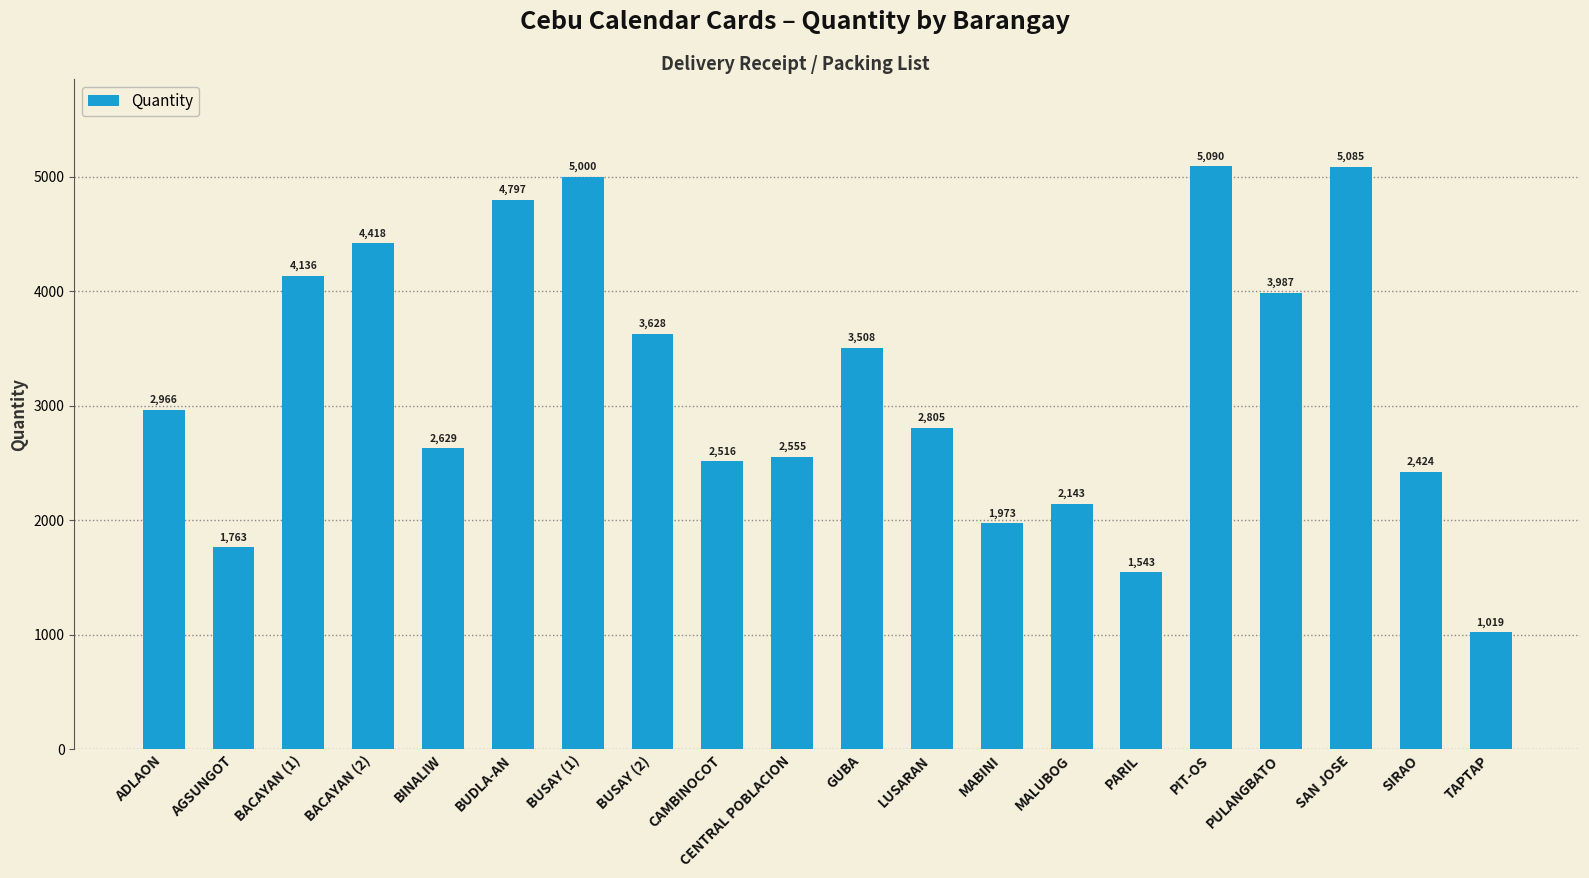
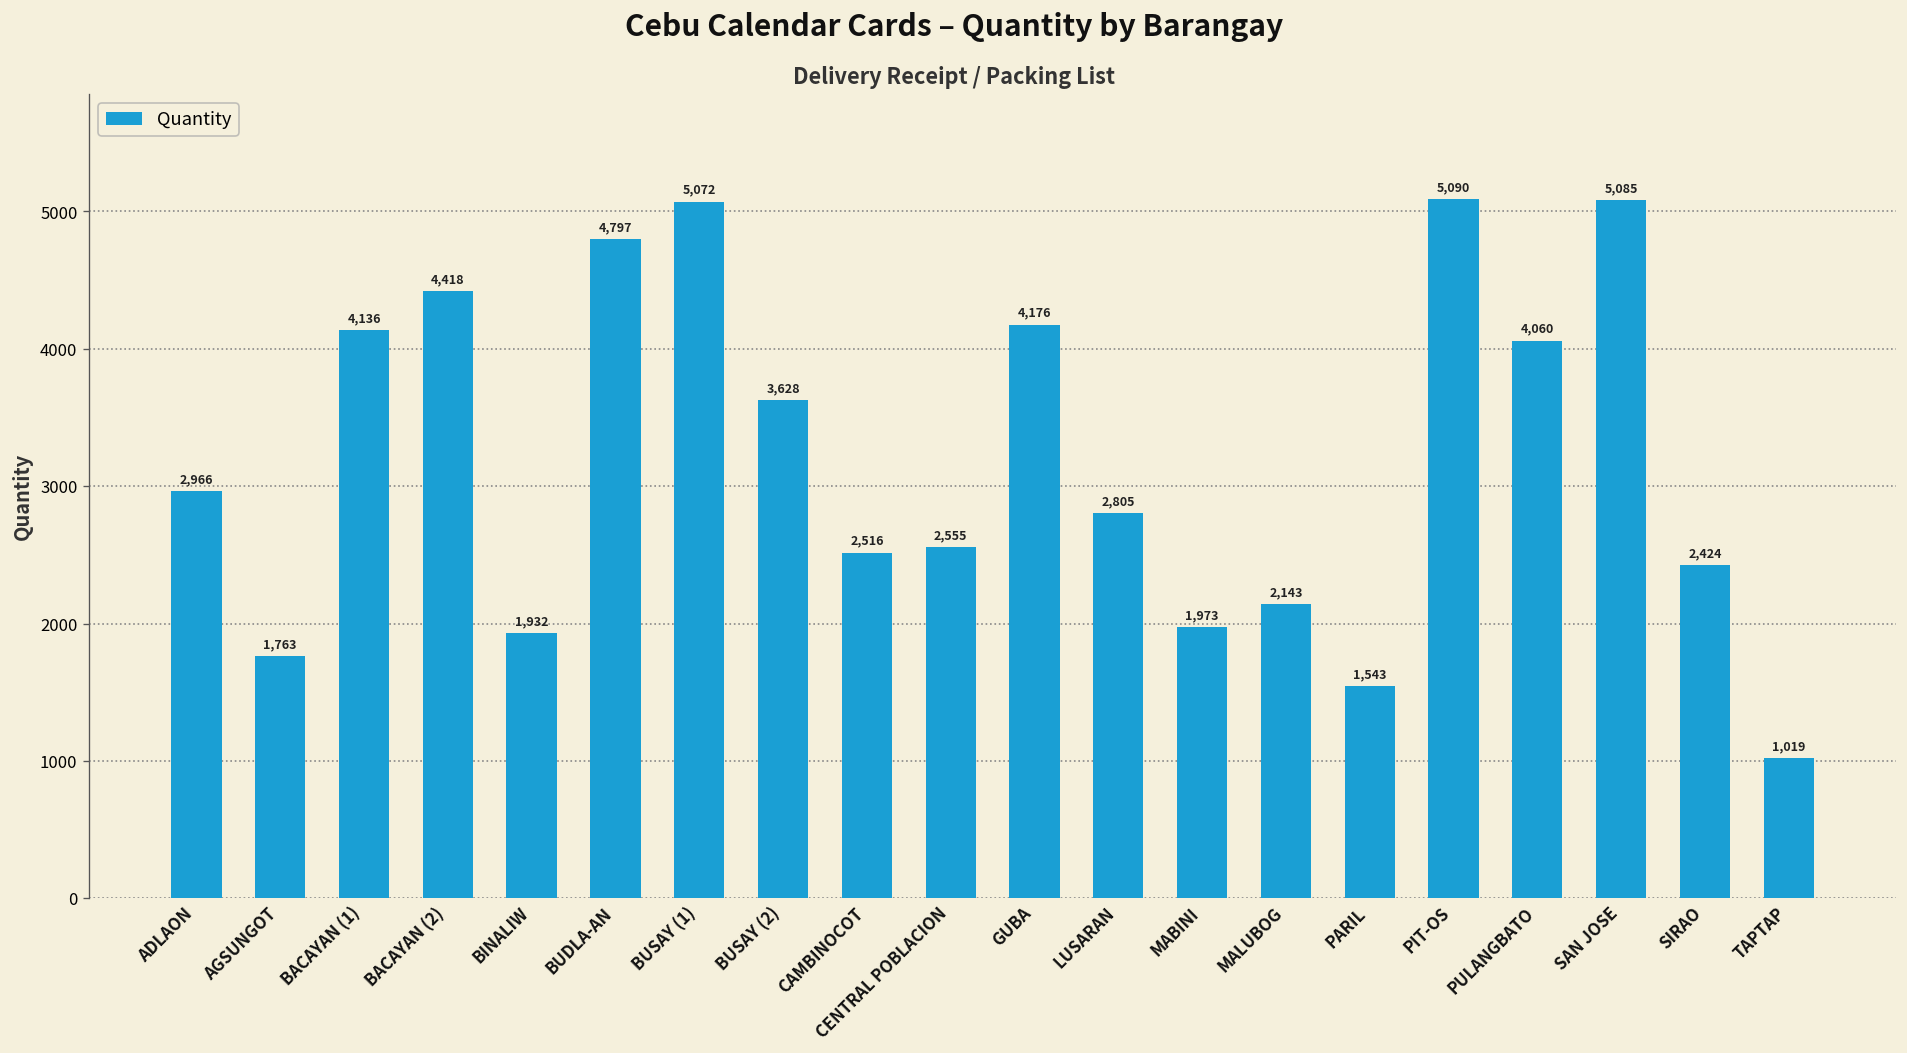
  {
    "ADLAON": "2,966",
    "AGSUNGOT": "1,763",
    "BACAYAN (1)": "4,136",
    "BACAYAN (2)": "4,418",
-   "BINALIW": "2,629",
+   "BINALIW": "1,932",
    "BUDLA-AN": "4,797",
-   "BUSAY (1)": "5,000",
+   "BUSAY (1)": "5,072",
    "BUSAY (2)": "3,628",
    "CAMBINOCOT": "2,516",
    "CENTRAL POBLACION": "2,555",
-   "GUBA": "3,508",
+   "GUBA": "4,176",
    "LUSARAN": "2,805",
    "MABINI": "1,973",
    "MALUBOG": "2,143",
    "PARIL": "1,543",
    "PIT-OS": "5,090",
-   "PULANGBATO": "3,987",
+   "PULANGBATO": "4,060",
    "SAN JOSE": "5,085",
    "SIRAO": "2,424",
    "TAPTAP": "1,019"
  }
